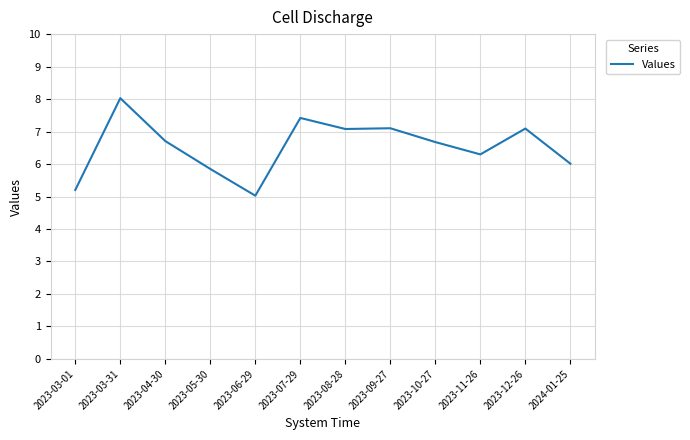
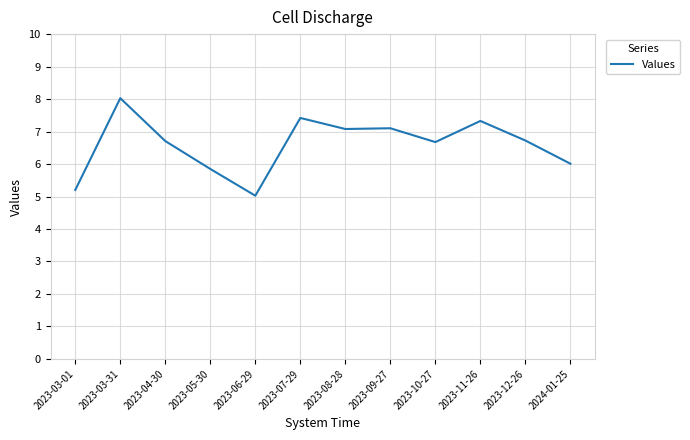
  {
    "2023-03-01": 5.2,
    "2023-03-31": 8.0,
    "2023-04-30": 6.7,
    "2023-05-30": 5.8,
    "2023-06-29": 5.0,
    "2023-07-29": 7.4,
    "2023-08-28": 7.1,
    "2023-09-27": 7.1,
    "2023-10-27": 6.7,
-   "2023-11-26": 6.3,
-   "2023-12-26": 7.1,
+   "2023-11-26": 7.3,
+   "2023-12-26": 6.7,
    "2024-01-25": 6.0
  }
